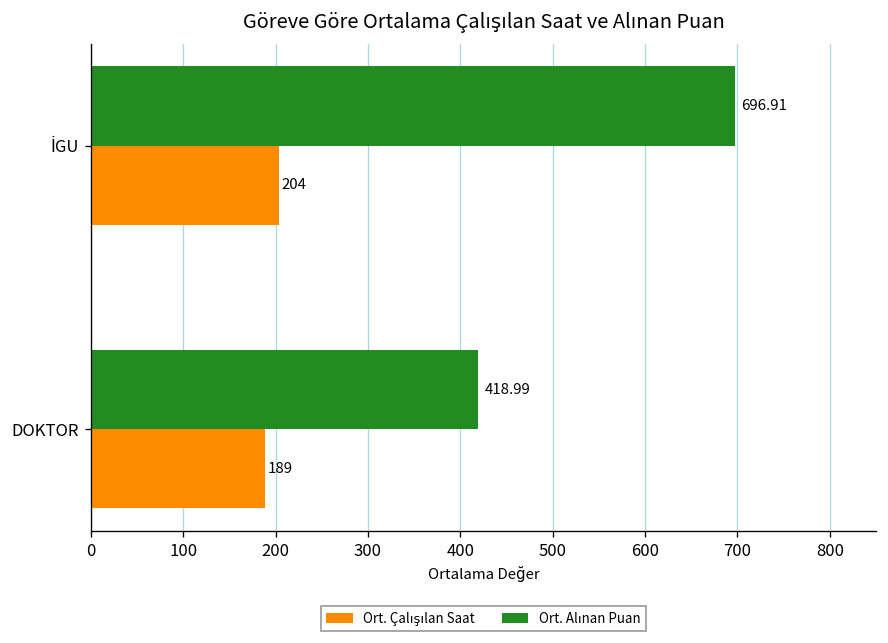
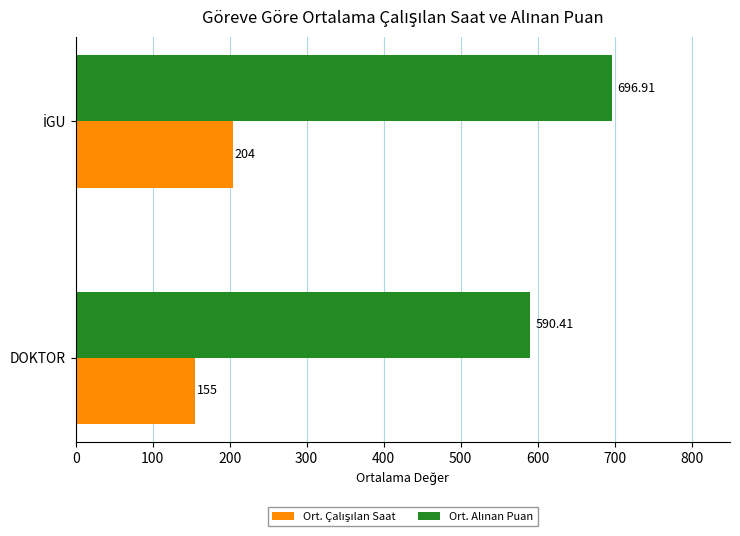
  {
    "Ort. Çalışılan Saat": {
      "İGU": 204,
-     "DOKTOR": 189
+     "DOKTOR": 155
    },
    "Ort. Alınan Puan": {
      "İGU": 696.91,
-     "DOKTOR": 418.99
+     "DOKTOR": 590.41
    }
  }
